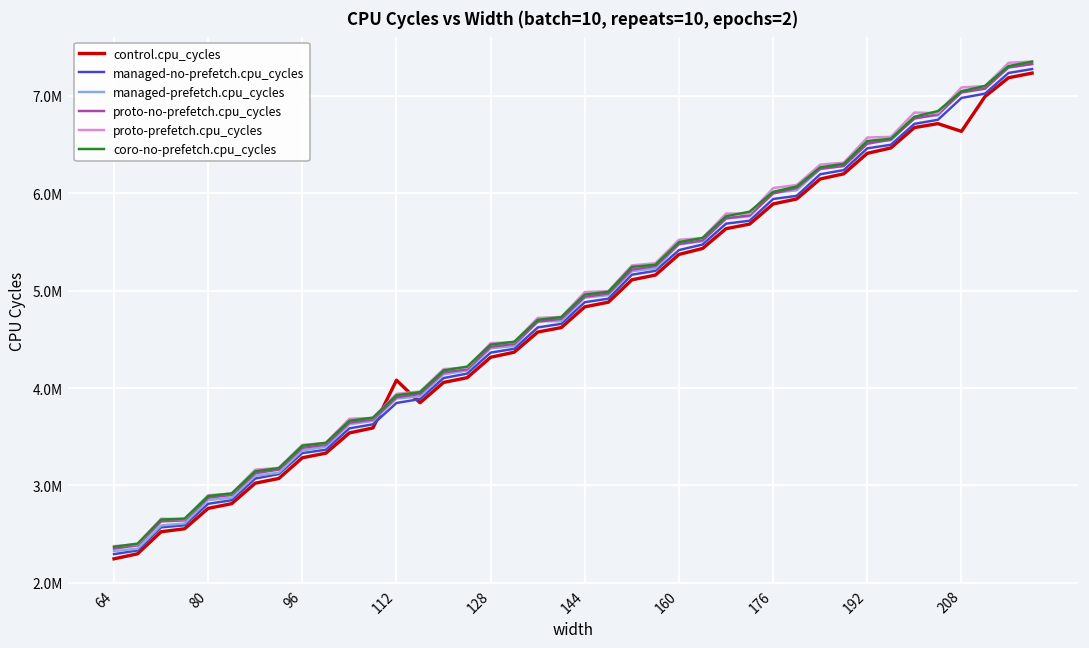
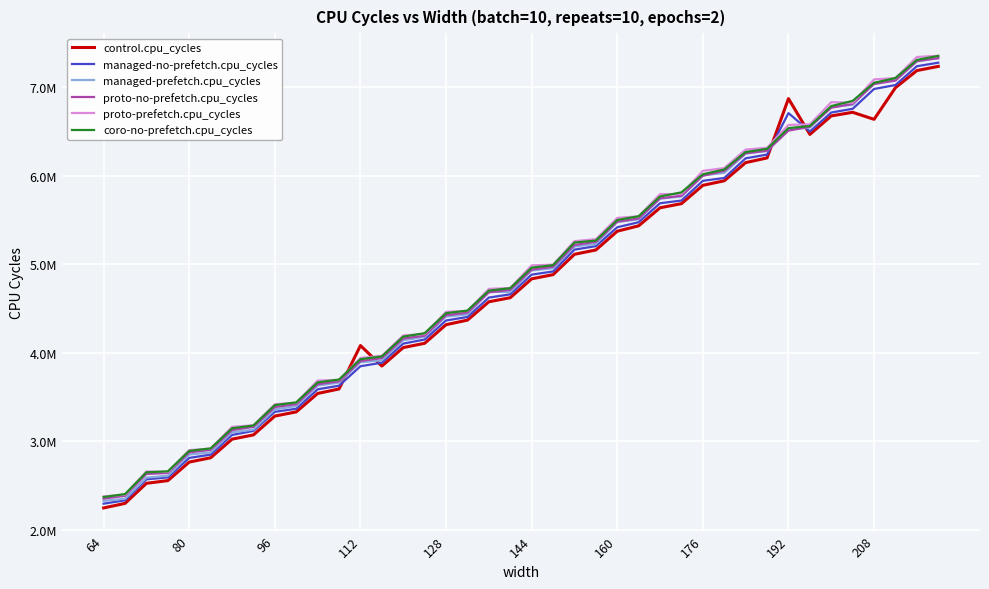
  {
    "control.cpu_cycles": {
      "64": 2200000,
      "80": 2800000,
      "96": 3300000,
      "112": 4100000,
      "128": 4300000,
      "144": 4800000,
      "160": 5400000,
      "176": 5900000,
-     "192": 6400000,
+     "192": 6900000,
      "208": 6600000
    },
    "managed-no-prefetch.cpu_cycles": {
      "64": 2300000,
      "80": 2800000,
      "112": 3800000,
      "128": 4400000,
      "144": 4900000,
      "160": 5400000,
      "176": 5900000,
-     "192": 6500000,
+     "192": 6700000,
      "208": 7000000
    },
    "proto-prefetch.cpu_cycles": {
      "176": 6100000,
      "192": 6600000,
      "208": 7100000
    }
  }
